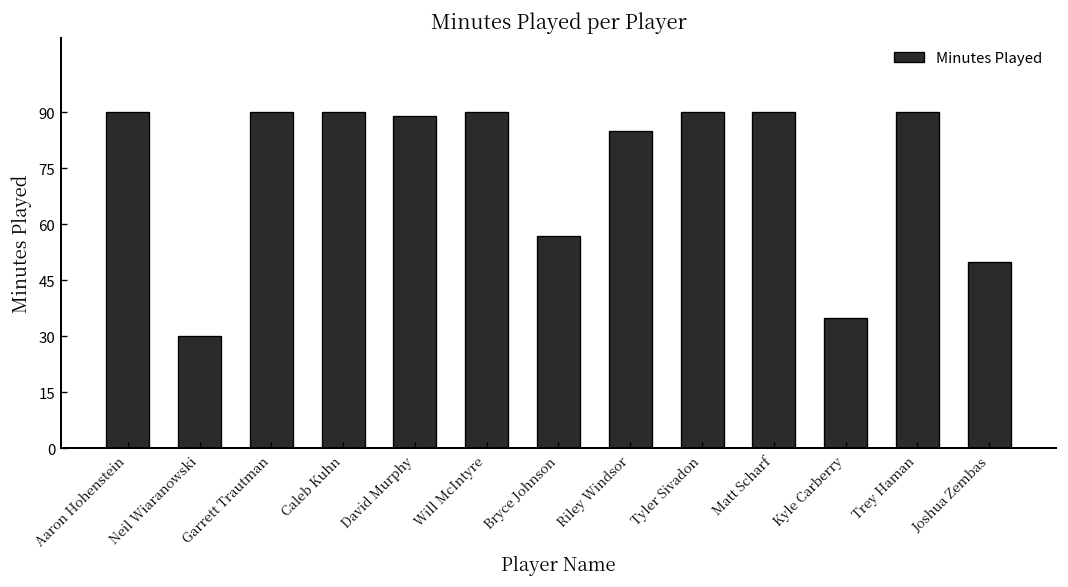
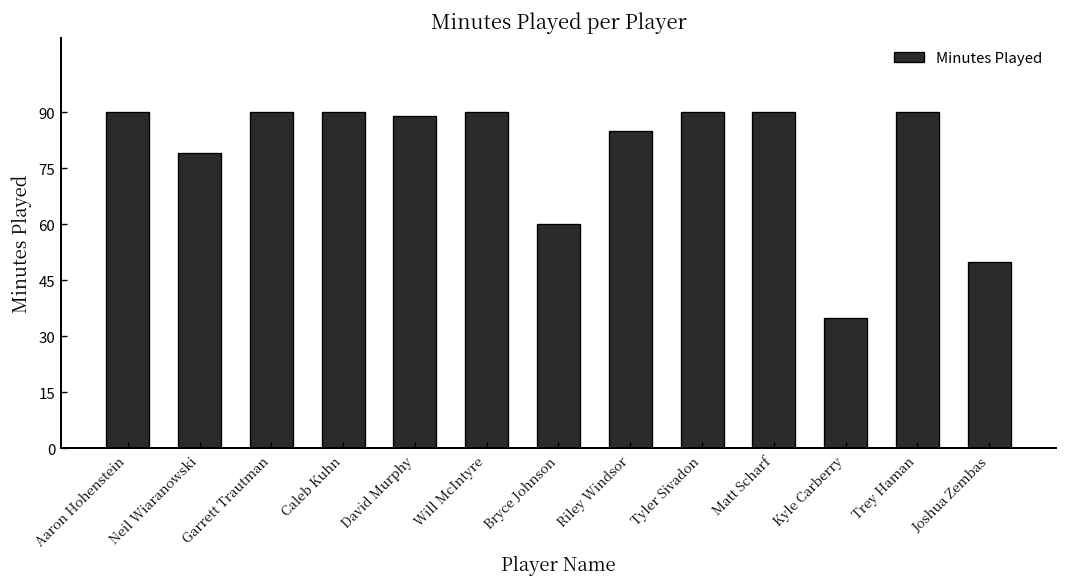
  {
    "Aaron Hohenstein": 90,
-   "Neil Wiaranowski": 30,
+   "Neil Wiaranowski": 79,
    "Garrett Trautman": 90,
    "Caleb Kuhn": 90,
    "David Murphy": 89,
    "Will McIntyre": 90,
-   "Bryce Johnson": 57,
+   "Bryce Johnson": 60,
    "Riley Windsor": 85,
    "Tyler Sivadon": 90,
    "Matt Scharf": 90,
    "Kyle Carberry": 35,
    "Trey Haman": 90,
    "Joshua Zembas": 50
  }
